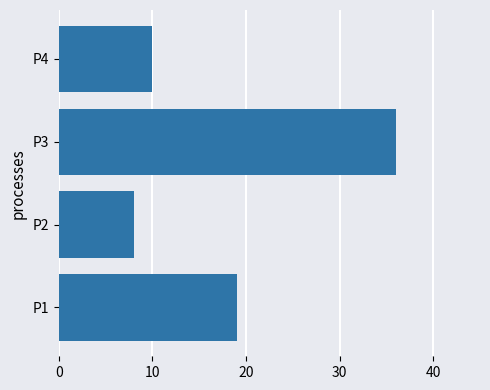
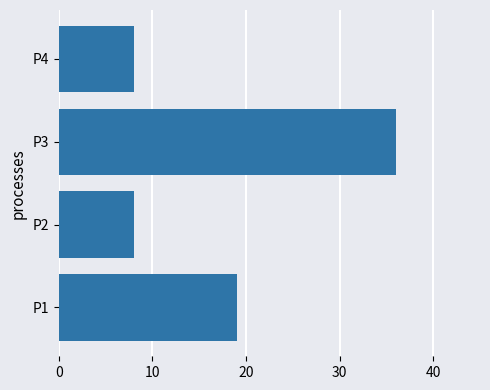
  {
-   "P4": 10,
+   "P4": 8,
    "P3": 36,
    "P2": 8,
    "P1": 19
  }
